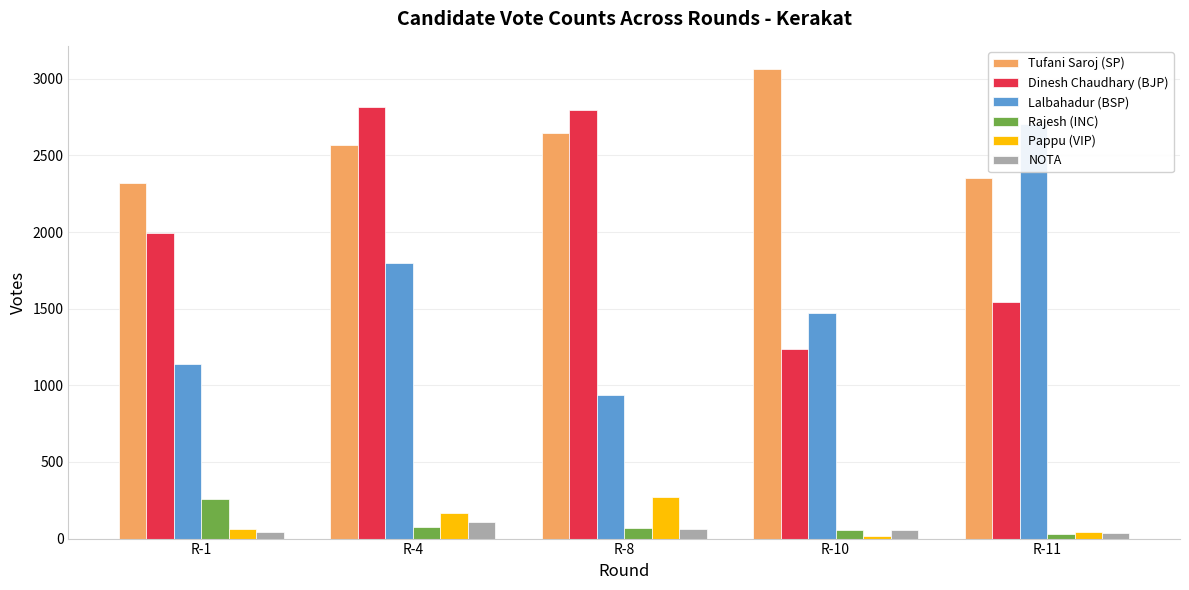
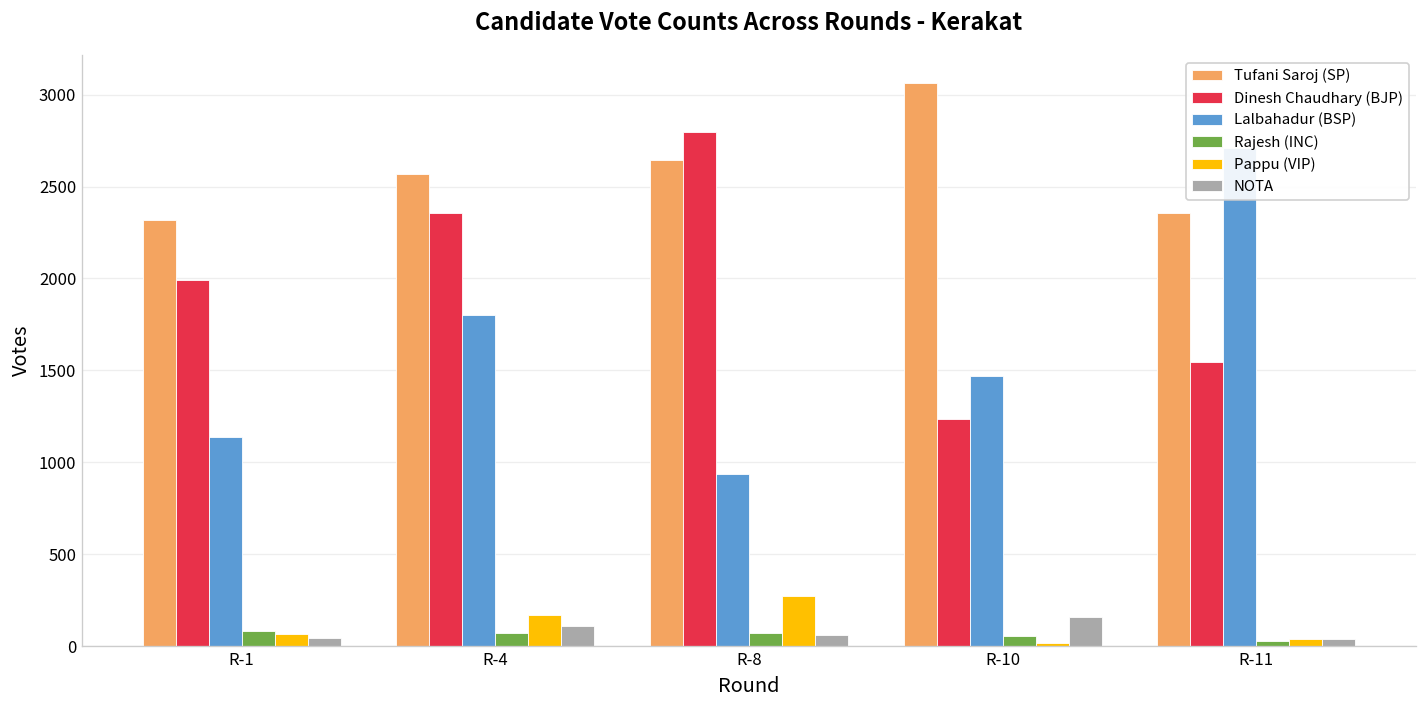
  {
    "Tufani Saroj (SP)": {
      "R-1": 2320,
      "R-4": 2570,
      "R-8": 2650,
      "R-10": 3060,
      "R-11": 2360
    },
    "Dinesh Chaudhary (BJP)": {
      "R-1": 1990,
-     "R-4": 2820,
+     "R-4": 2350,
      "R-8": 2800,
      "R-10": 1240,
      "R-11": 1540
    },
    "Lalbahadur (BSP)": {
      "R-1": 1140,
      "R-4": 1800,
      "R-8": 940,
      "R-10": 1470
    },
    "Rajesh (INC)": {
-     "R-1": 260,
+     "R-1": 90,
      "R-4": 70,
      "R-8": 70,
      "R-10": 60,
      "R-11": 30
    },
    "Pappu (VIP)": {
      "R-1": 70,
      "R-4": 170,
      "R-8": 270,
      "R-11": 40
    },
    "NOTA": {
      "R-1": 40,
      "R-4": 110,
      "R-8": 60,
-     "R-10": 60,
+     "R-10": 160,
      "R-11": 40
    }
  }
